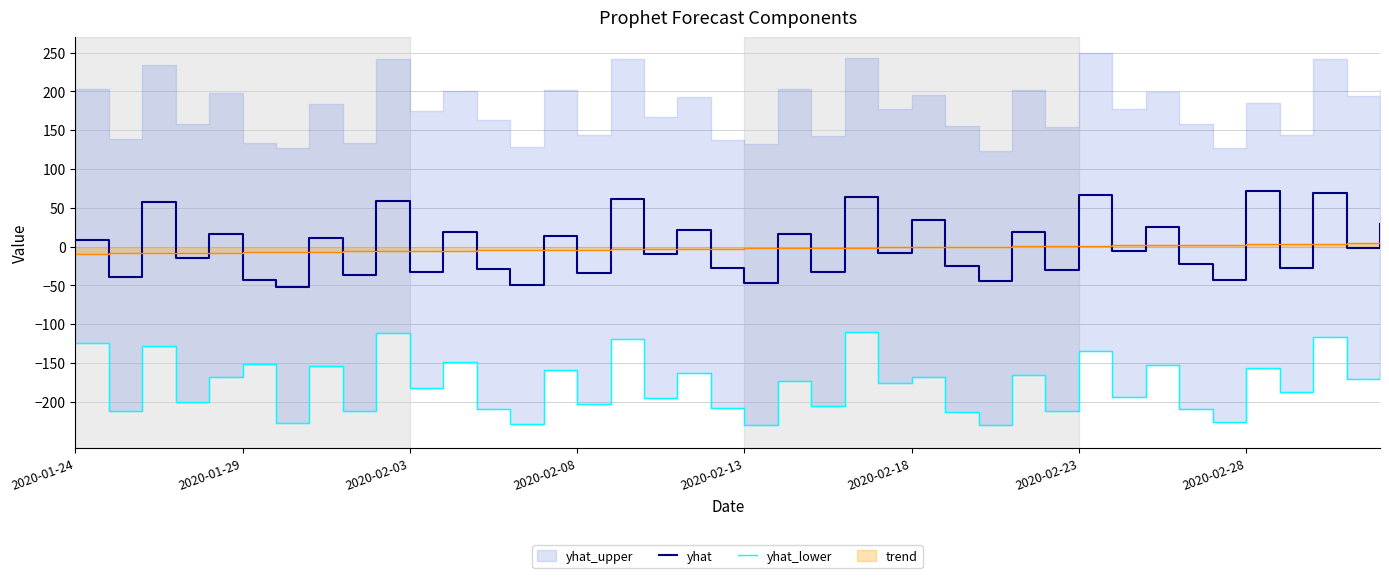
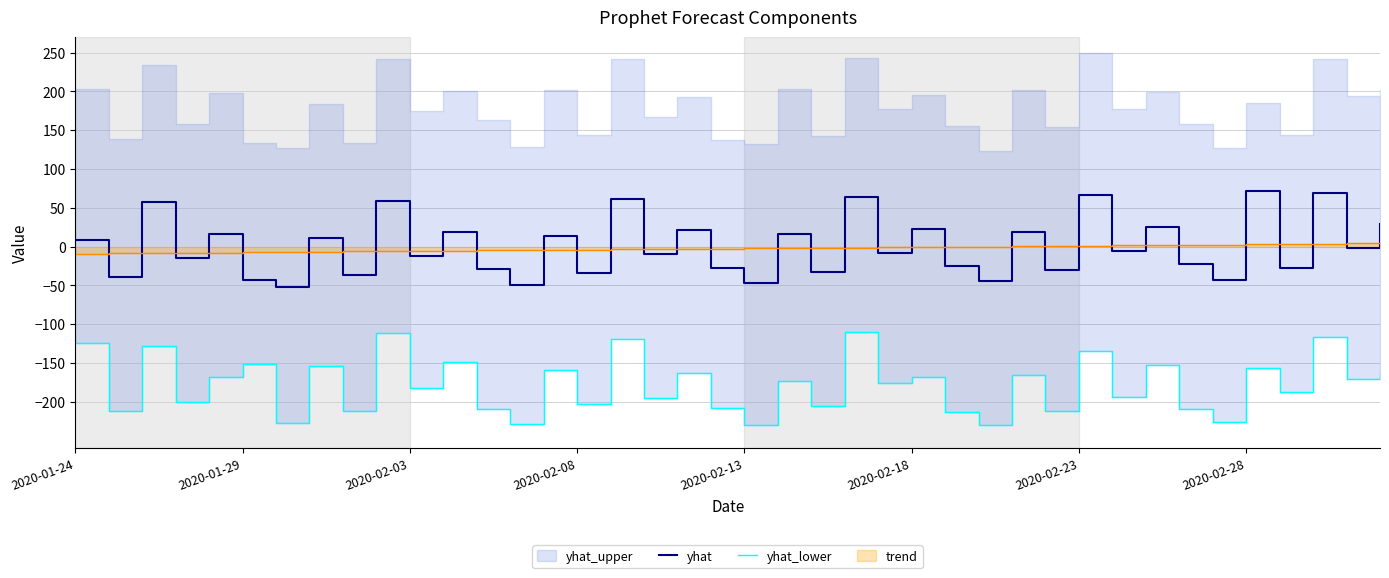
  {
    "yhat": {
      "2020-01-24": 10,
      "2020-01-29": -40,
-     "2020-02-03": -30,
+     "2020-02-03": -10,
      "2020-02-08": -30,
      "2020-02-13": -50,
-     "2020-02-18": 30,
+     "2020-02-18": 20,
      "2020-02-23": 70,
      "2020-02-28": 70
    },
    "yhat_lower": {
      "2020-01-24": -120,
      "2020-01-29": -150,
      "2020-02-03": -180,
      "2020-02-08": -200,
      "2020-02-13": -230,
      "2020-02-18": -170,
      "2020-02-23": -130,
      "2020-02-28": -160
    }
  }
